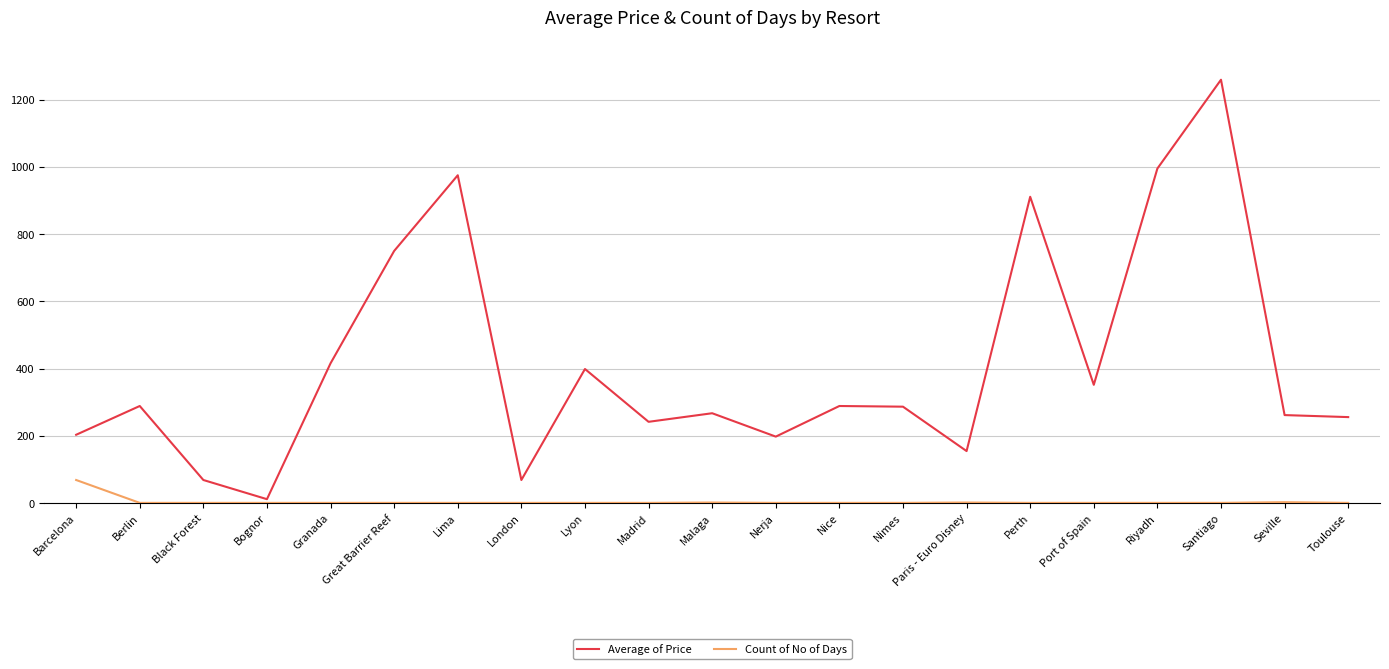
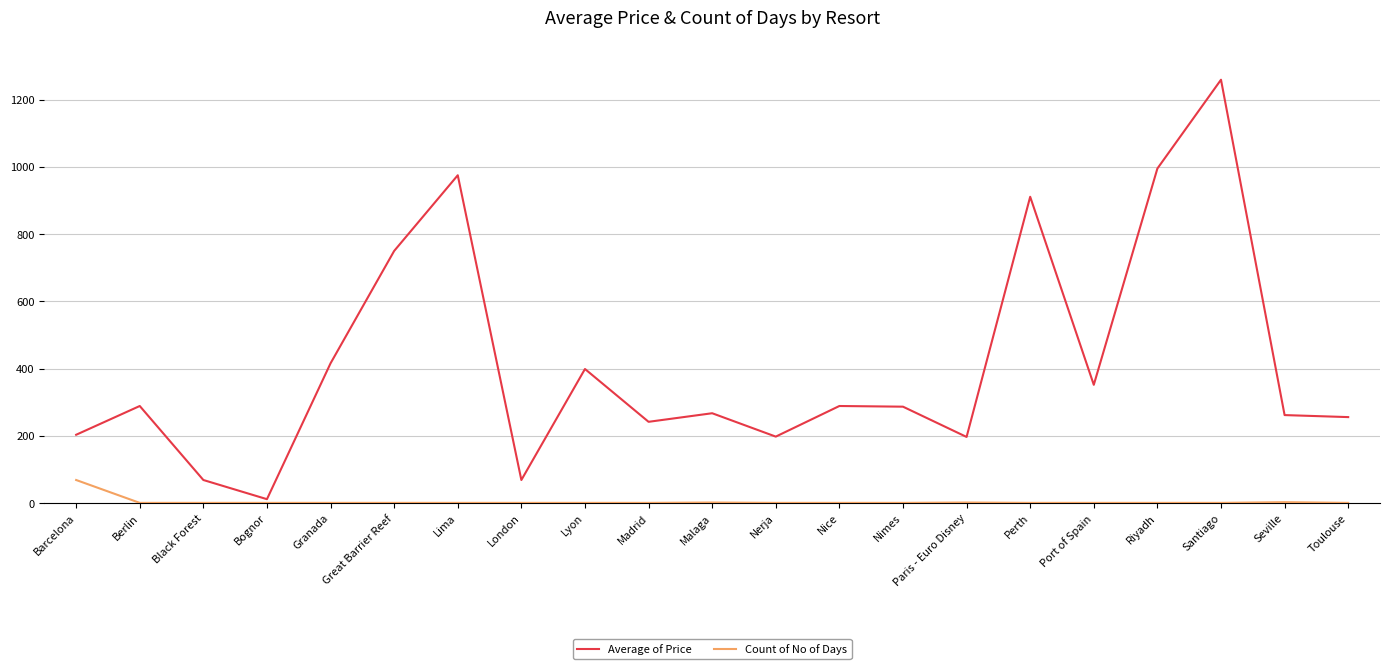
  {
    "Average of Price": {
      "Barcelona": 200,
      "Berlin": 290,
      "Black Forest": 70,
      "Bognor": 10,
      "Granada": 420,
      "Great Barrier Reef": 750,
      "Lima": 980,
      "London": 70,
      "Lyon": 400,
      "Madrid": 240,
      "Malaga": 270,
      "Nerja": 200,
      "Nice": 290,
      "Nimes": 290,
-     "Paris - Euro Disney": 160,
+     "Paris - Euro Disney": 200,
      "Perth": 910,
      "Port of Spain": 350,
      "Riyadh": 1000,
      "Santiago": 1260,
      "Seville": 260,
      "Toulouse": 260
    },
    "Count of No of Days": {
      "Barcelona": 70,
      "Berlin": 0,
      "Black Forest": 0,
      "Bognor": 0,
      "Granada": 0,
      "Great Barrier Reef": 0,
      "Lima": 0,
      "London": 0,
      "Lyon": 0,
      "Madrid": 0,
      "Malaga": 0,
      "Nerja": 0,
      "Nice": 0,
      "Nimes": 0,
      "Paris - Euro Disney": 0,
      "Perth": 0,
      "Port of Spain": 0,
      "Riyadh": 0,
      "Santiago": 0,
      "Seville": 0,
      "Toulouse": 0
    }
  }
